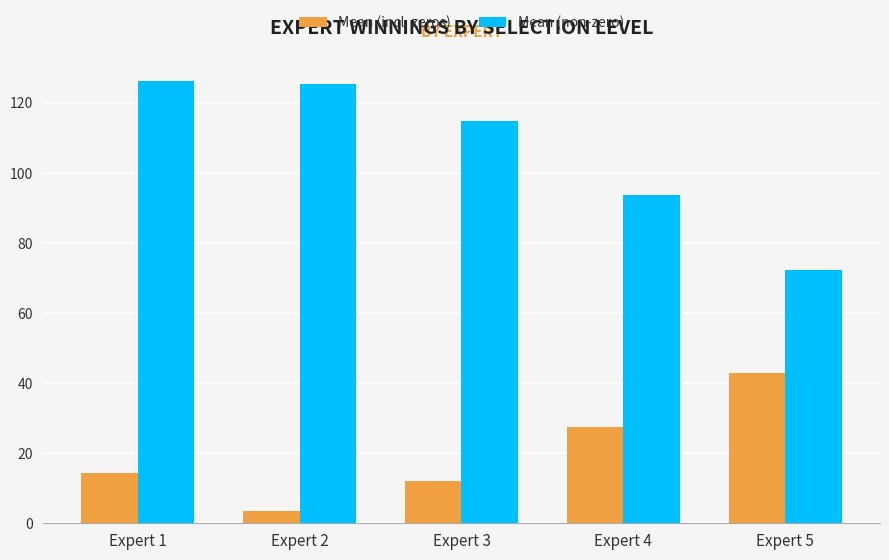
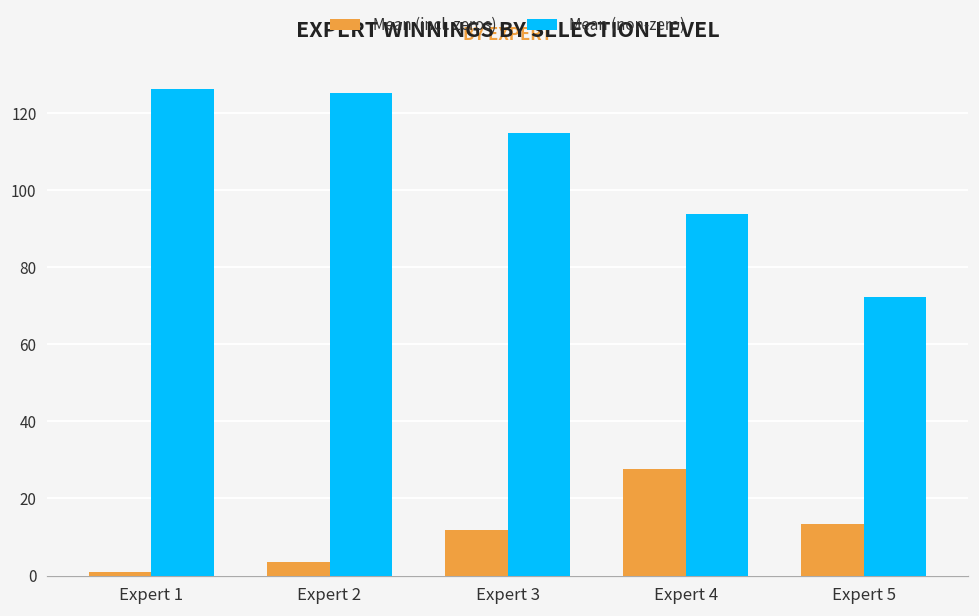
  {
    "Mean (incl. zeros)": {
-     "Expert 1": 14,
+     "Expert 1": 1,
      "Expert 2": 4,
      "Expert 3": 12,
      "Expert 4": 28,
-     "Expert 5": 43
+     "Expert 5": 13
    },
    "Mean (non-zero)": {
      "Expert 1": 126,
      "Expert 2": 125,
      "Expert 3": 115,
      "Expert 4": 94,
      "Expert 5": 72
    }
  }
